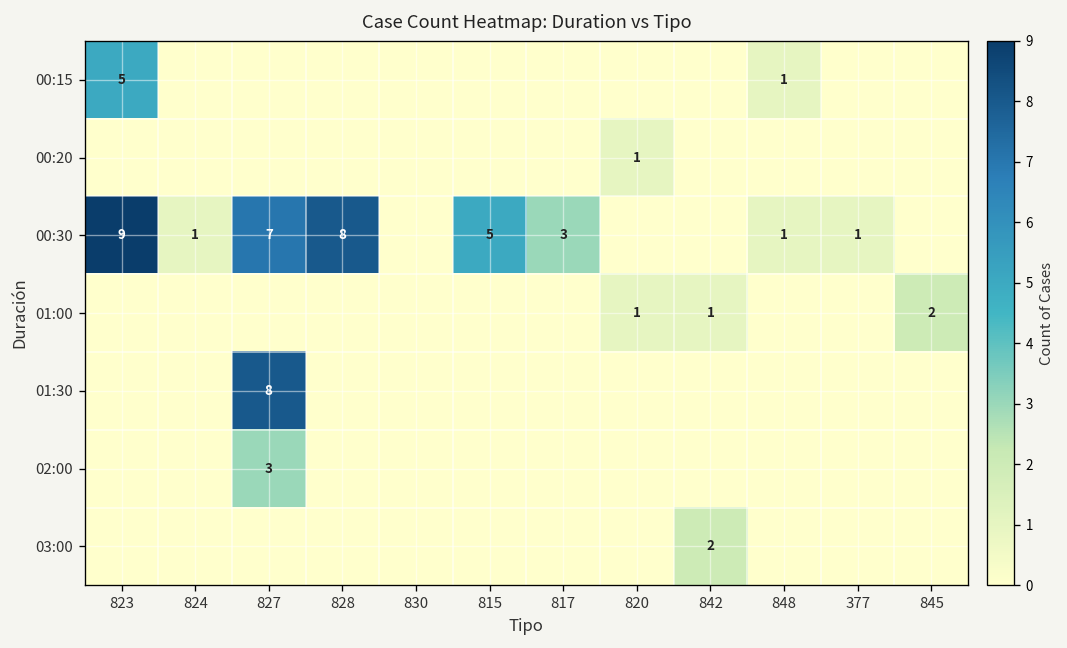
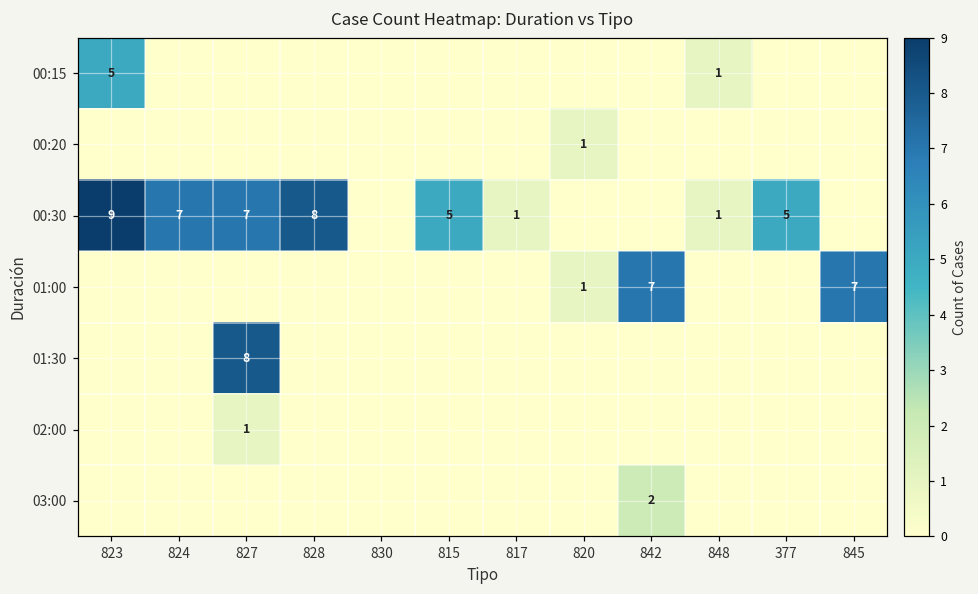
  {
    "00:15": {
      "823": 5,
      "848": 1
    },
    "00:20": {
      "820": 1
    },
    "00:30": {
      "823": 9,
-     "824": 1,
+     "824": 7,
      "827": 7,
      "828": 8,
      "815": 5,
-     "817": 3,
+     "817": 1,
      "848": 1,
-     "377": 1
+     "377": 5
    },
    "01:00": {
      "820": 1,
-     "842": 1,
-     "845": 2
+     "842": 7,
+     "845": 7
    },
    "01:30": {
      "827": 8
    },
    "02:00": {
-     "827": 3
+     "827": 1
    },
    "03:00": {
      "842": 2
    }
  }
